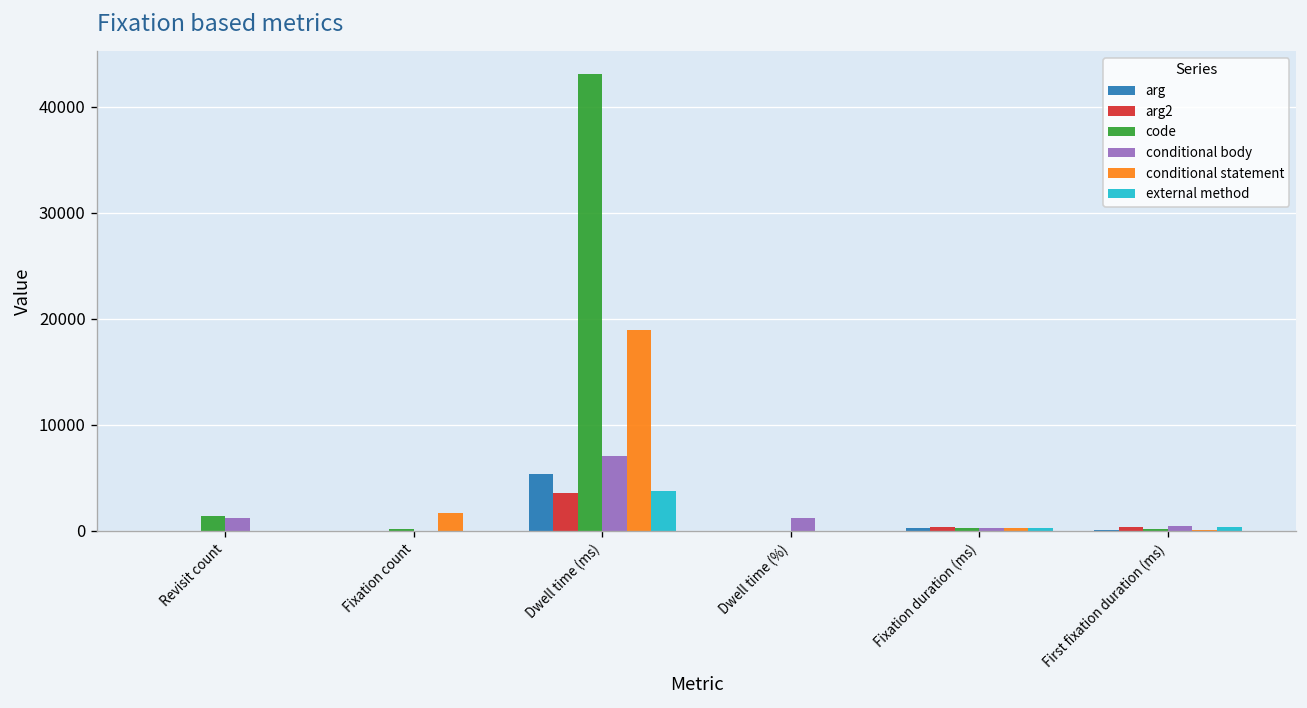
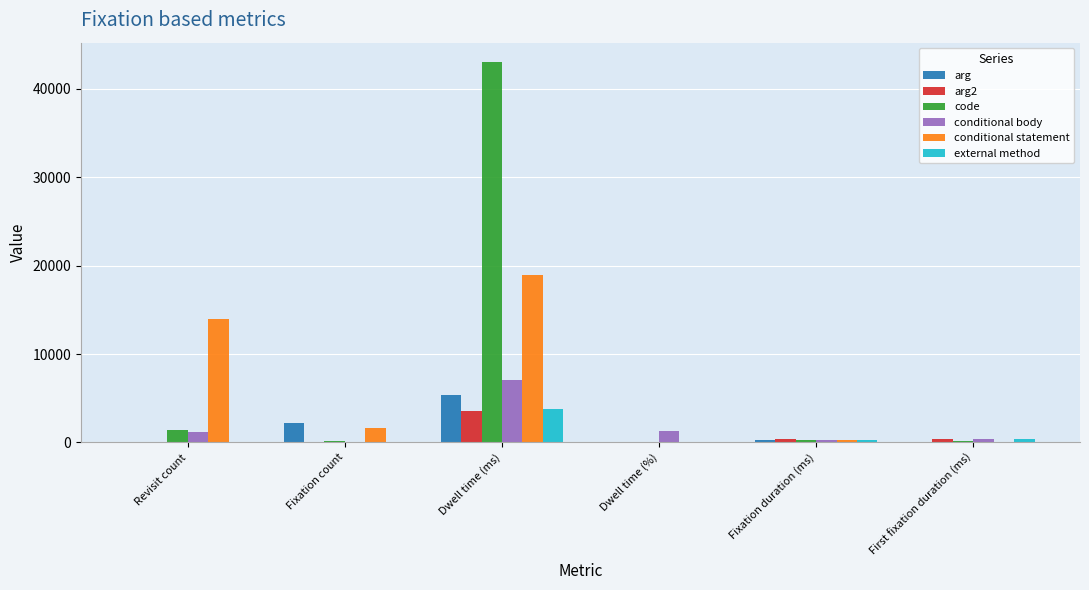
  {
    "arg": {
-     "Fixation count": 0,
+     "Fixation count": 2000,
      "Dwell time (ms)": 5000
    },
    "arg2": {
      "Dwell time (ms)": 4000,
      "Fixation duration (ms)": 0,
      "First fixation duration (ms)": 0
    },
    "code": {
      "Revisit count": 1000,
      "Dwell time (ms)": 43000
    },
    "conditional body": {
      "Revisit count": 1000,
      "Dwell time (ms)": 7000,
      "Dwell time (%)": 1000,
      "First fixation duration (ms)": 0
    },
    "conditional statement": {
-     "Revisit count": 0,
+     "Revisit count": 14000,
      "Fixation count": 2000,
      "Dwell time (ms)": 19000
    },
    "external method": {
      "Dwell time (ms)": 4000,
      "Fixation duration (ms)": 0,
      "First fixation duration (ms)": 0
    }
  }
